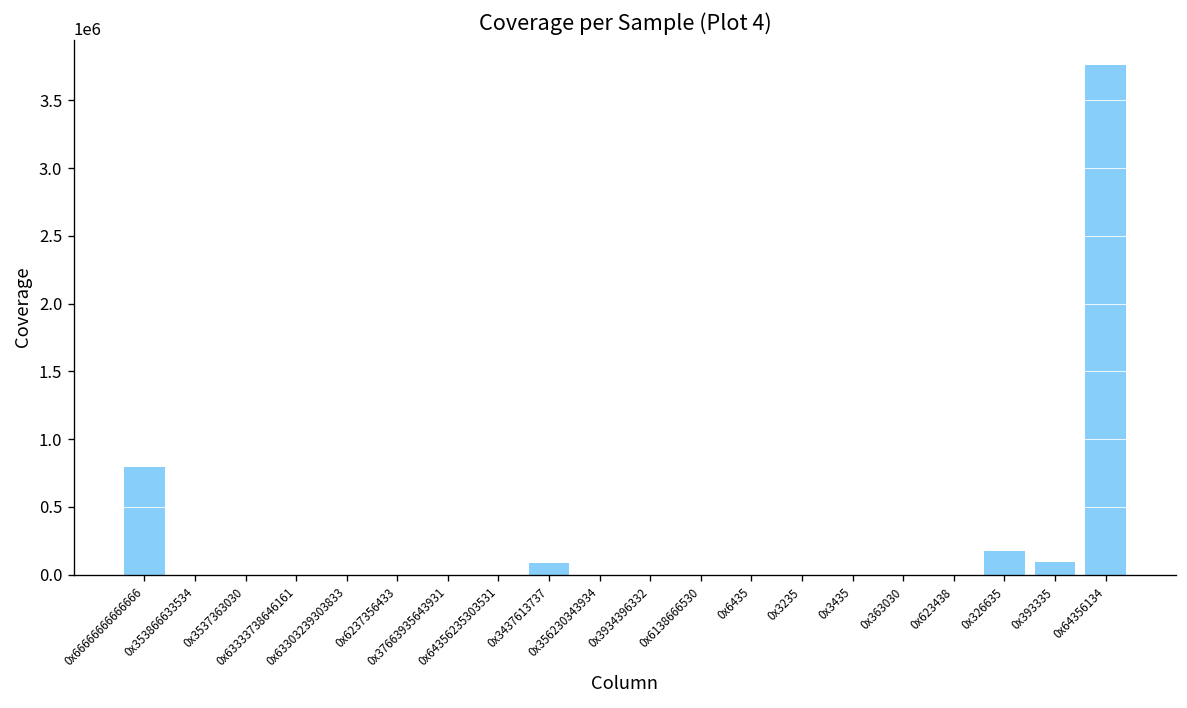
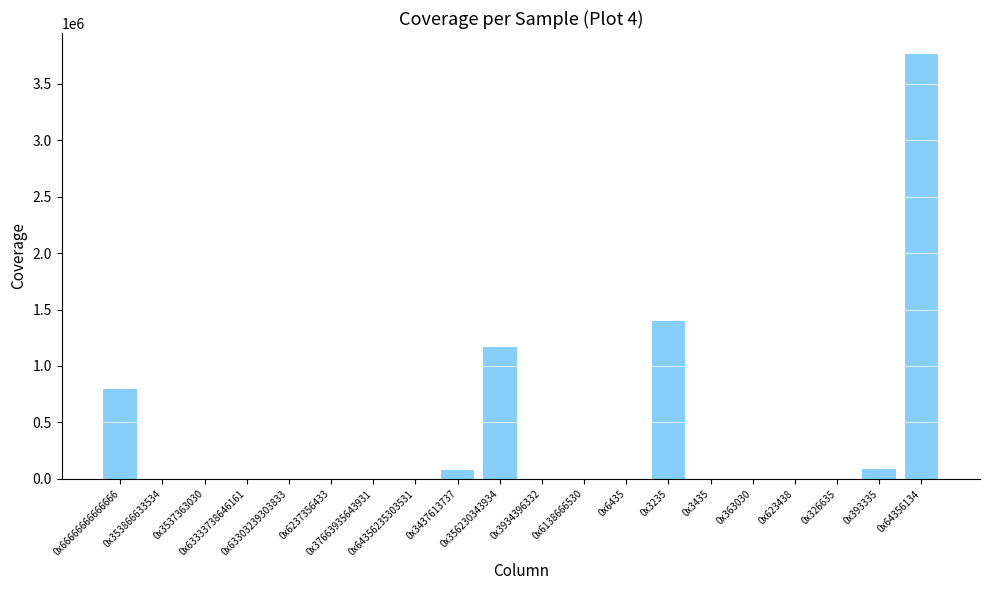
  {
    "0x66666666666666": 790000,
    "0x3437613737": 80000,
-   "0x356230343934": 0,
-   "0x3235": 0,
-   "0x326635": 170000,
+   "0x356230343934": 1170000,
+   "0x3235": 1400000,
+   "0x326635": 0,
    "0x393335": 90000,
    "0x64356134": 3760000
  }
